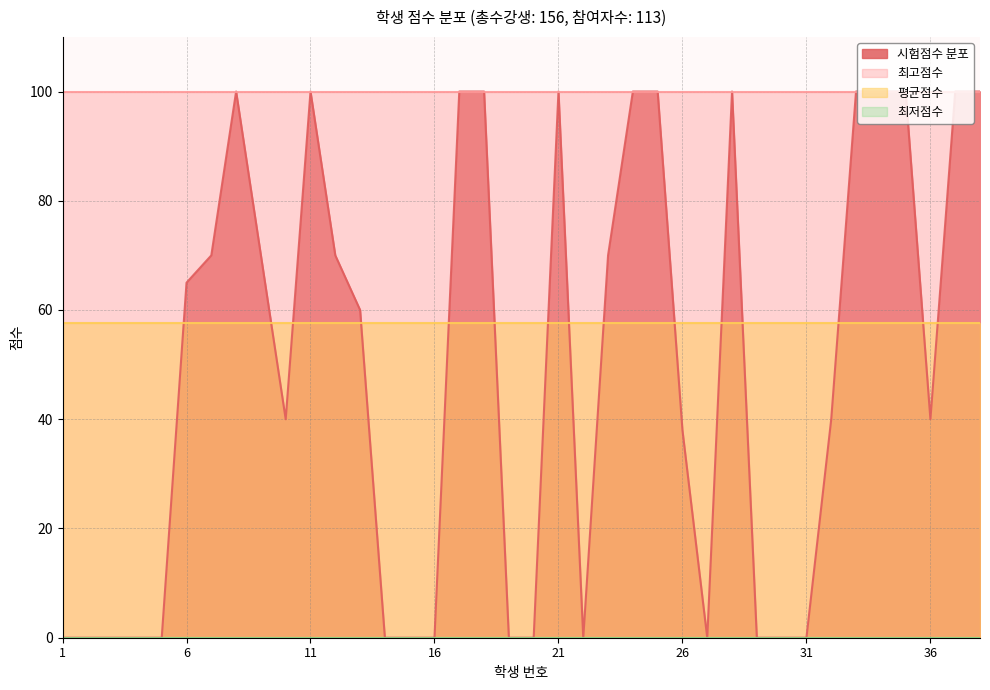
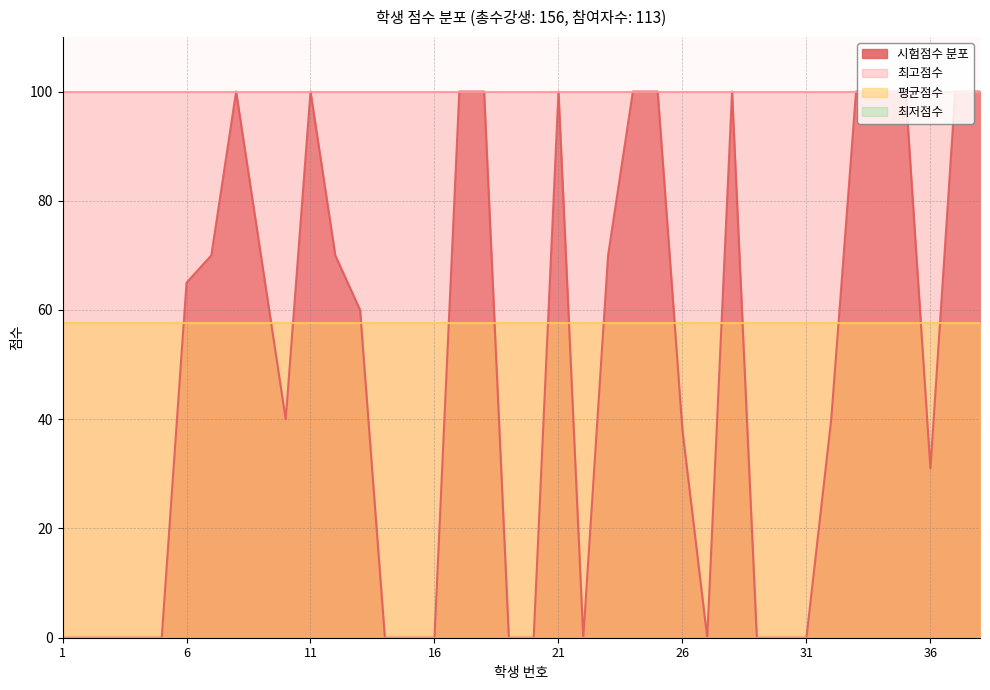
  {
    "시험점수 분포": {
      "6": 65,
      "26": 38,
-     "36": 40
+     "36": 31
    },
    "최고점수": {
      "1": 100,
      "6": 100,
      "16": 100,
      "26": 100,
      "31": 100
    },
    "평균점수": {
      "1": 58,
      "6": 58,
      "11": 58,
      "16": 58,
      "21": 58,
      "26": 58,
      "31": 58,
      "36": 58
    },
    "최저점수": {
      "6": 0,
      "11": 0,
      "21": 0,
      "26": 0,
      "36": 0
    }
  }
